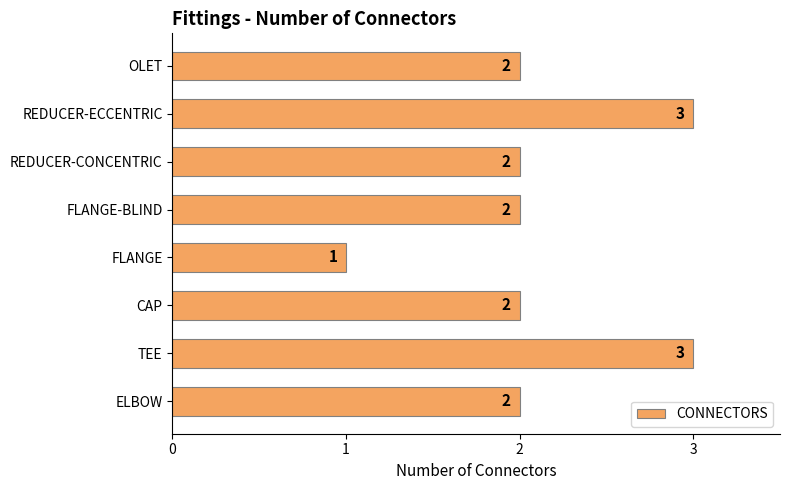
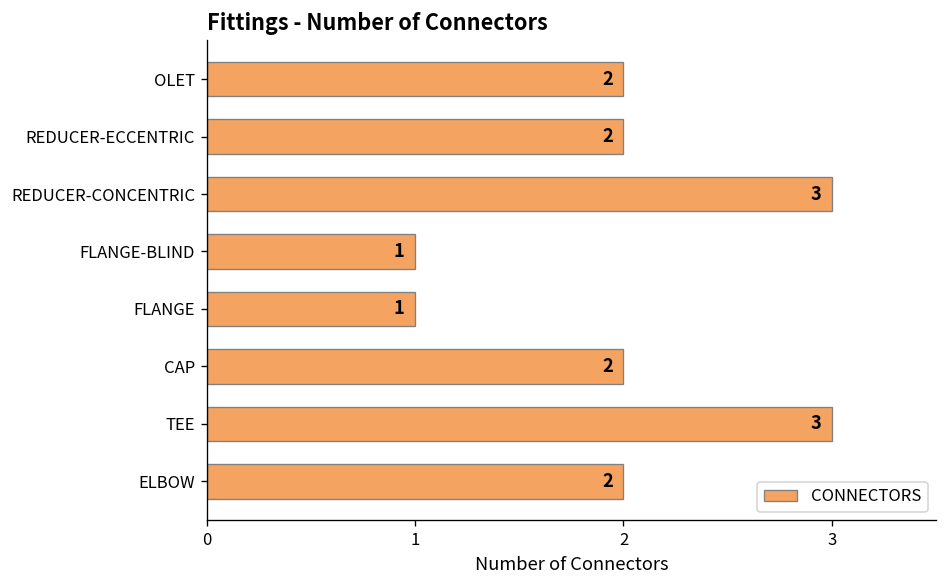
  {
    "OLET": 2,
-   "REDUCER-ECCENTRIC": 3,
-   "REDUCER-CONCENTRIC": 2,
-   "FLANGE-BLIND": 2,
+   "REDUCER-ECCENTRIC": 2,
+   "REDUCER-CONCENTRIC": 3,
+   "FLANGE-BLIND": 1,
    "FLANGE": 1,
    "CAP": 2,
    "TEE": 3,
    "ELBOW": 2
  }
